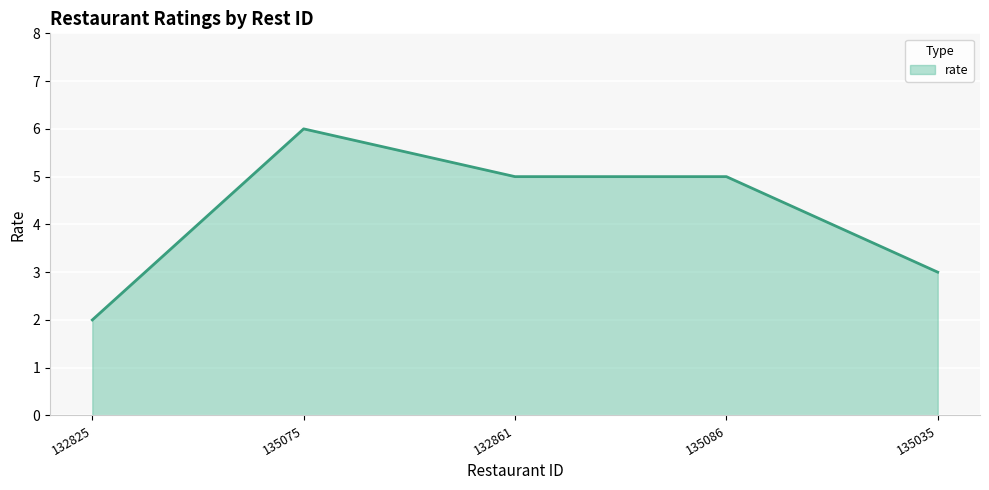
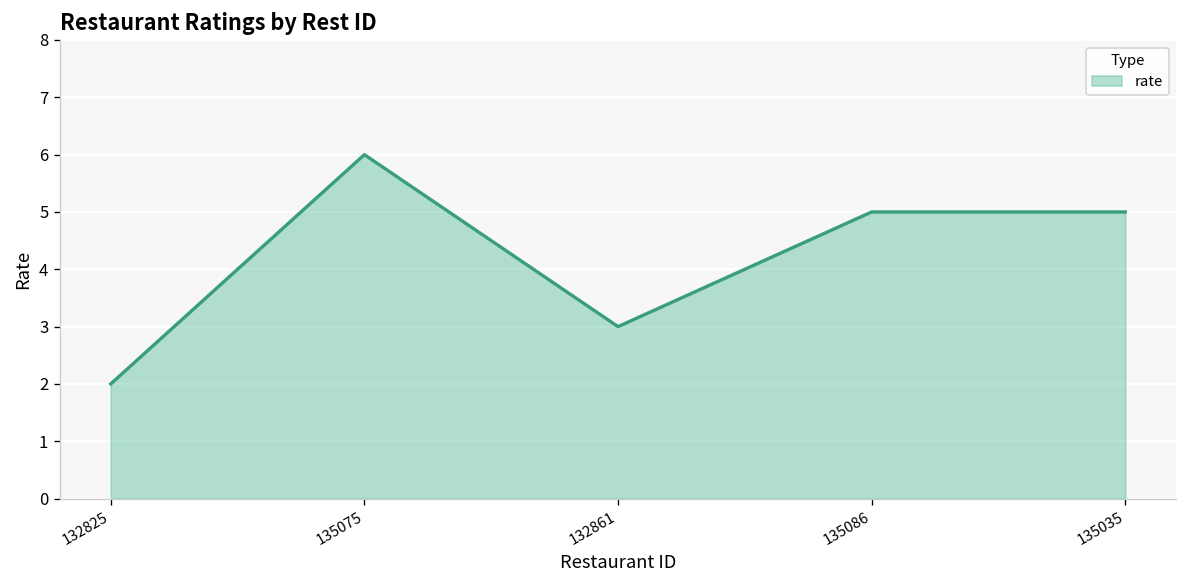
  {
    "132825": 2,
    "135075": 6,
-   "132861": 5,
+   "132861": 3,
    "135086": 5,
-   "135035": 3
+   "135035": 5
  }
